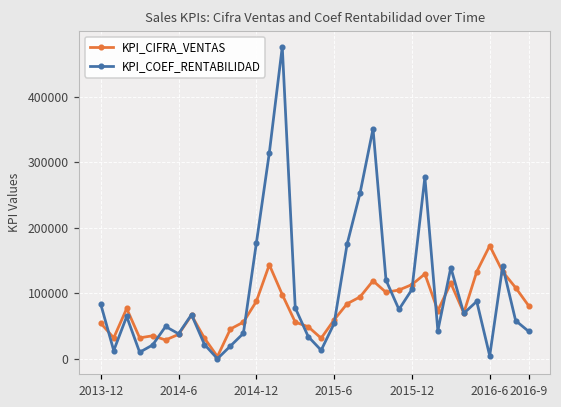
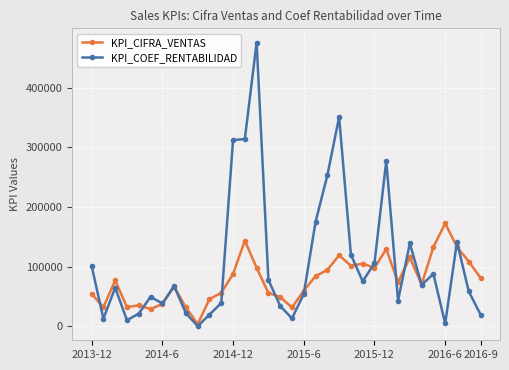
  {
    "KPI_CIFRA_VENTAS": {
      "2013-12": 50000,
      "2014-12": 90000,
      "2015-6": 60000,
-     "2015-12": 110000,
+     "2015-12": 100000,
      "2016-6": 170000,
      "2016-9": 80000
    },
    "KPI_COEF_RENTABILIDAD": {
-     "2013-12": 80000,
-     "2014-12": 180000,
+     "2013-12": 100000,
+     "2014-12": 310000,
      "2015-6": 50000,
      "2015-12": 110000,
      "2016-6": 0,
-     "2016-9": 40000
+     "2016-9": 20000
    }
  }
